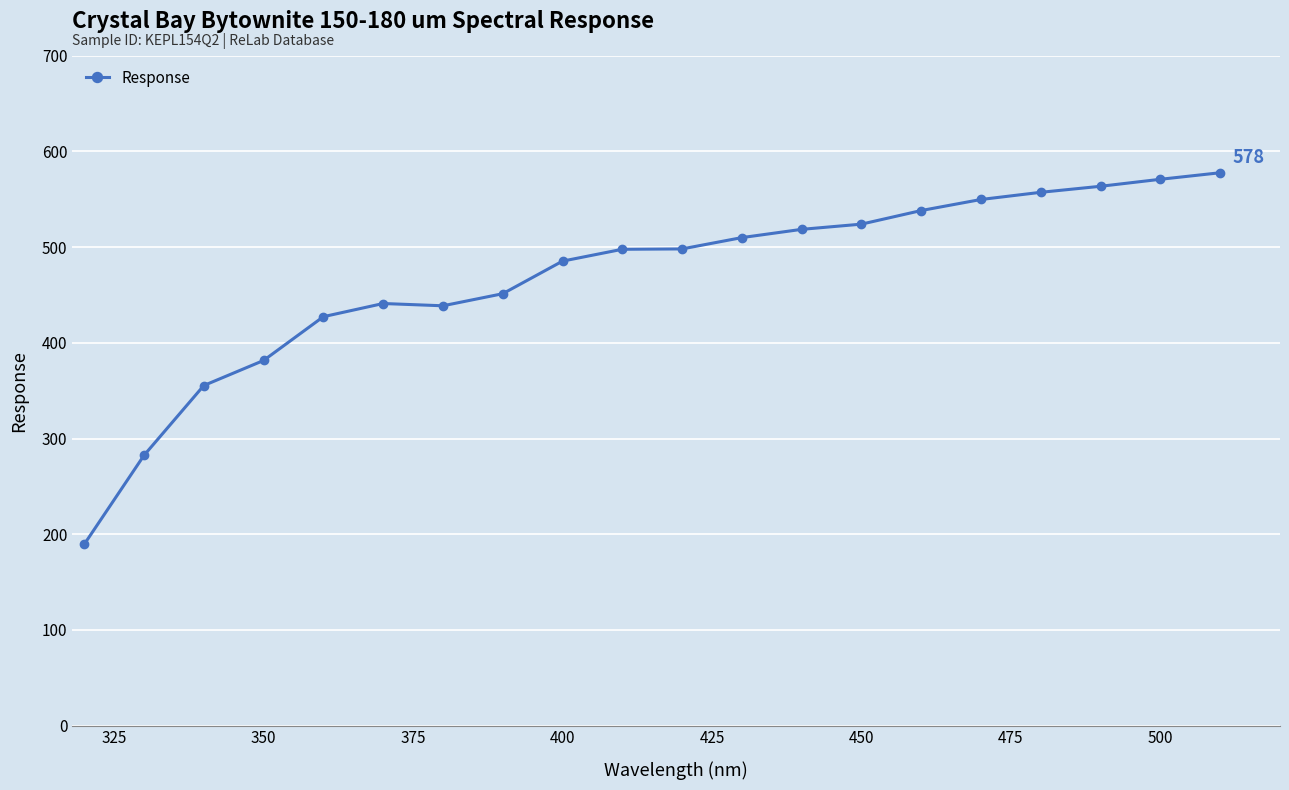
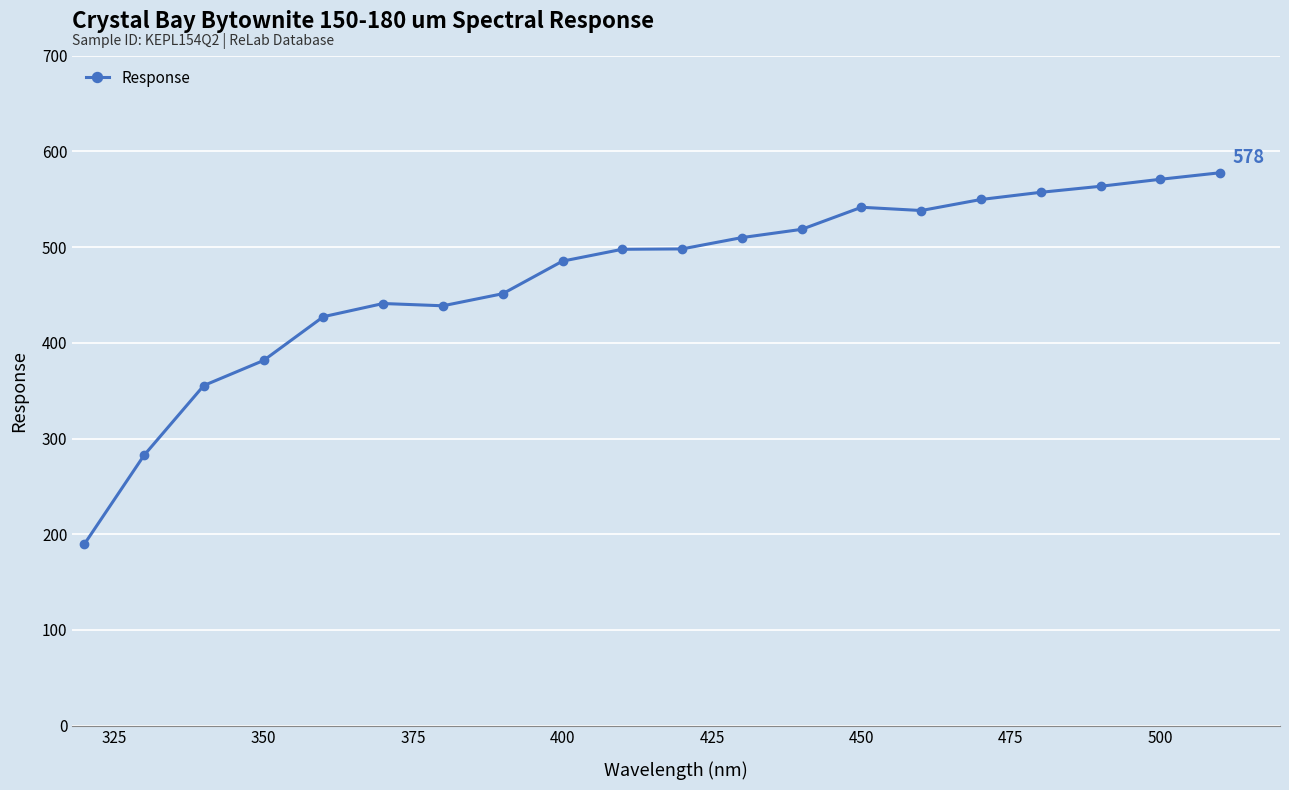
  {
    "350": 380,
    "400": 490,
-   "450": 520,
+   "450": 540,
    "500": 570
  }
